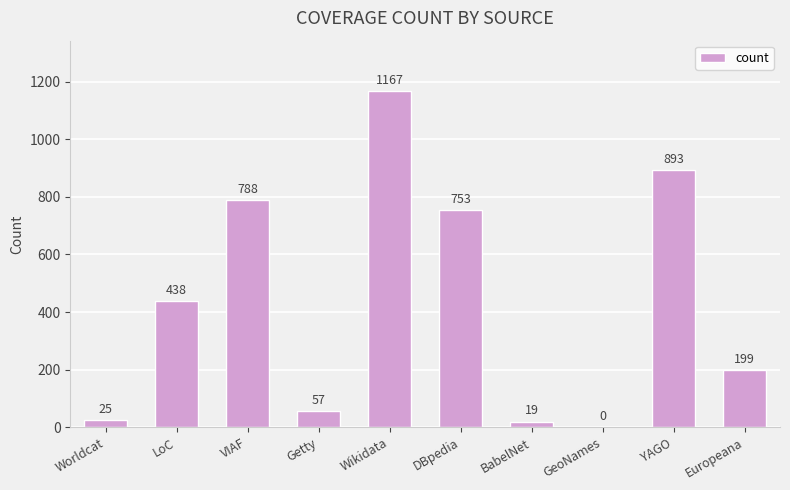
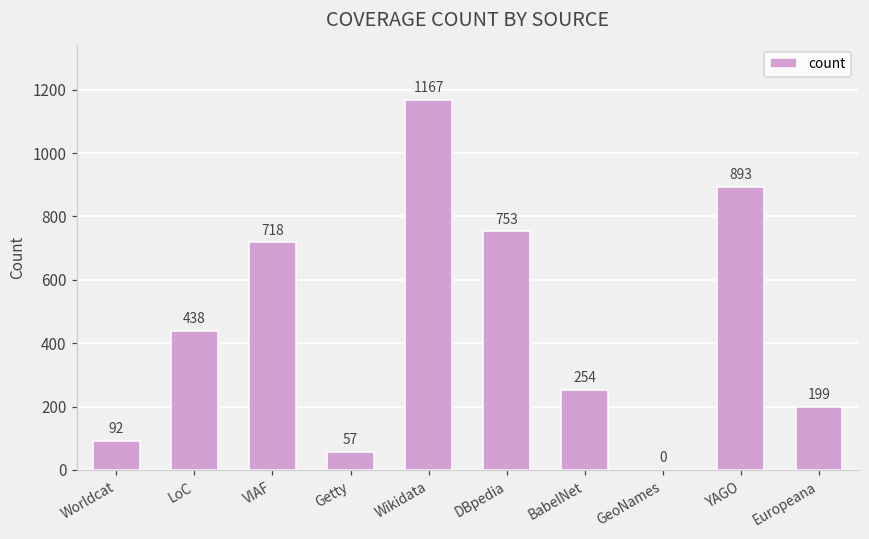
  {
-   "Worldcat": 25,
+   "Worldcat": 92,
    "LoC": 438,
-   "VIAF": 788,
+   "VIAF": 718,
    "Getty": 57,
    "Wikidata": 1167,
    "DBpedia": 753,
-   "BabelNet": 19,
+   "BabelNet": 254,
    "GeoNames": 0,
    "YAGO": 893,
    "Europeana": 199
  }
